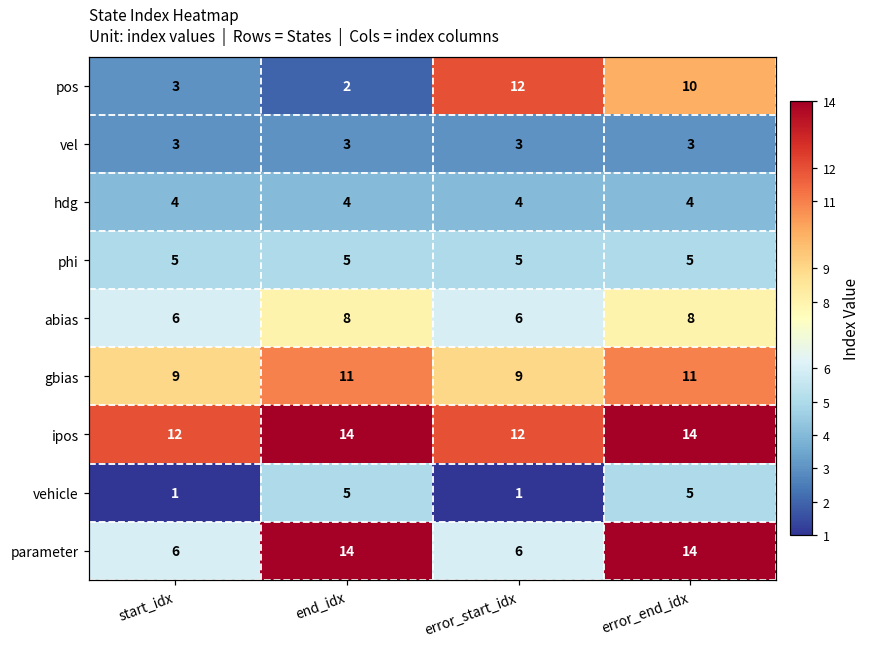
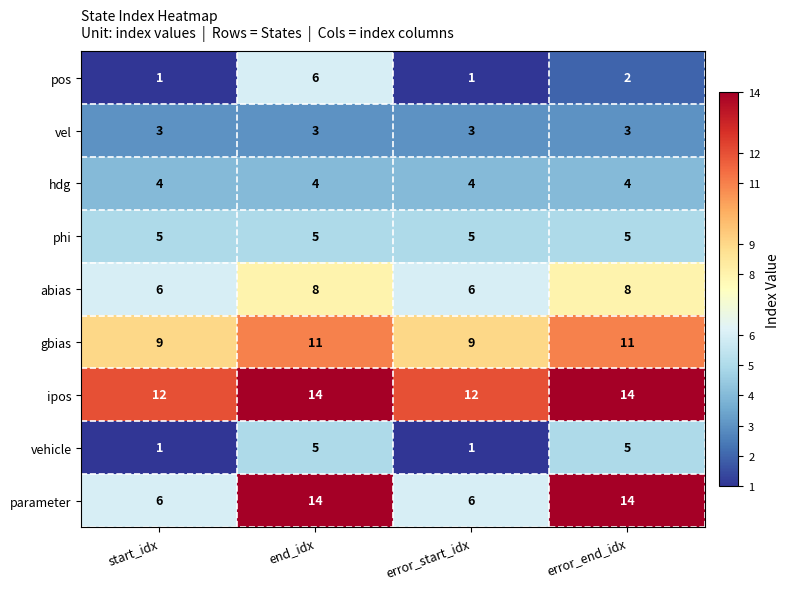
  {
    "pos": {
-     "start_idx": 3,
-     "end_idx": 2,
-     "error_start_idx": 12,
-     "error_end_idx": 10
+     "start_idx": 1,
+     "end_idx": 6,
+     "error_start_idx": 1,
+     "error_end_idx": 2
    },
    "vel": {
      "start_idx": 3,
      "end_idx": 3,
      "error_start_idx": 3,
      "error_end_idx": 3
    },
    "hdg": {
      "start_idx": 4,
      "end_idx": 4,
      "error_start_idx": 4,
      "error_end_idx": 4
    },
    "phi": {
      "start_idx": 5,
      "end_idx": 5,
      "error_start_idx": 5,
      "error_end_idx": 5
    },
    "abias": {
      "start_idx": 6,
      "end_idx": 8,
      "error_start_idx": 6,
      "error_end_idx": 8
    },
    "gbias": {
      "start_idx": 9,
      "end_idx": 11,
      "error_start_idx": 9,
      "error_end_idx": 11
    },
    "ipos": {
      "start_idx": 12,
      "end_idx": 14,
      "error_start_idx": 12,
      "error_end_idx": 14
    },
    "vehicle": {
      "start_idx": 1,
      "end_idx": 5,
      "error_start_idx": 1,
      "error_end_idx": 5
    },
    "parameter": {
      "start_idx": 6,
      "end_idx": 14,
      "error_start_idx": 6,
      "error_end_idx": 14
    }
  }
